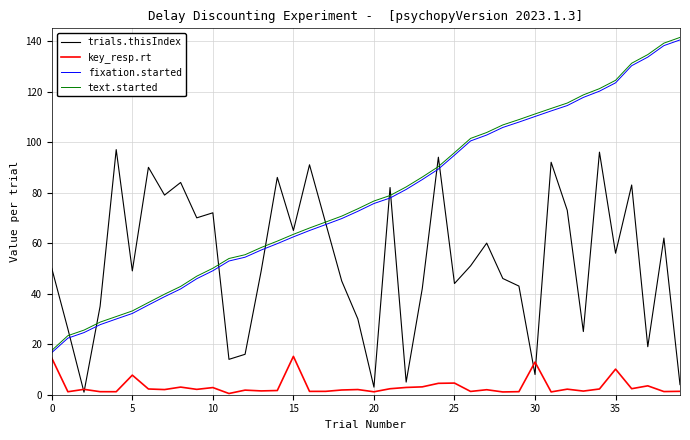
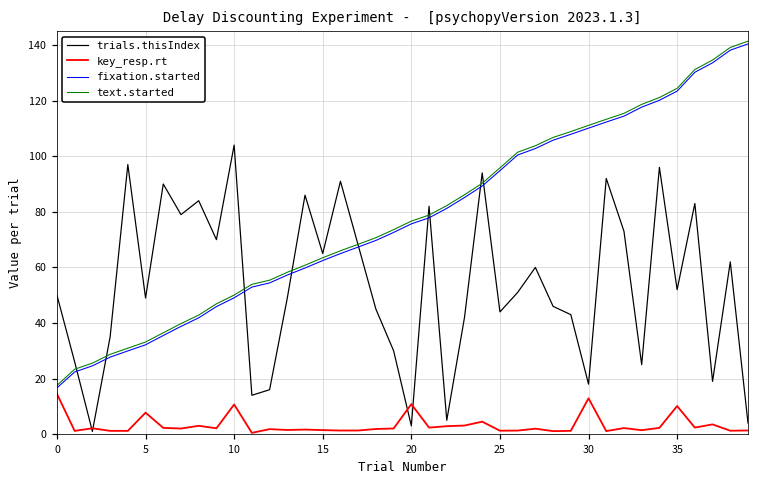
  {
    "trials.thisIndex": {
      "0": 50,
      "5": 49,
-     "10": 72,
+     "10": 104,
      "15": 65,
      "20": 3,
      "25": 44,
-     "30": 8,
-     "35": 56
+     "30": 18,
+     "35": 52
    },
    "key_resp.rt": {
      "0": 15,
      "5": 8,
-     "10": 3,
-     "15": 15,
-     "20": 1,
-     "25": 5,
+     "10": 11,
+     "15": 1,
+     "20": 11,
+     "25": 1,
      "30": 13,
      "35": 10
    },
    "fixation.started": {
      "5": 32,
      "10": 49,
      "15": 62,
      "25": 95
    },
    "text.started": {
      "5": 33,
      "10": 50,
      "15": 63,
      "25": 96
    }
  }
